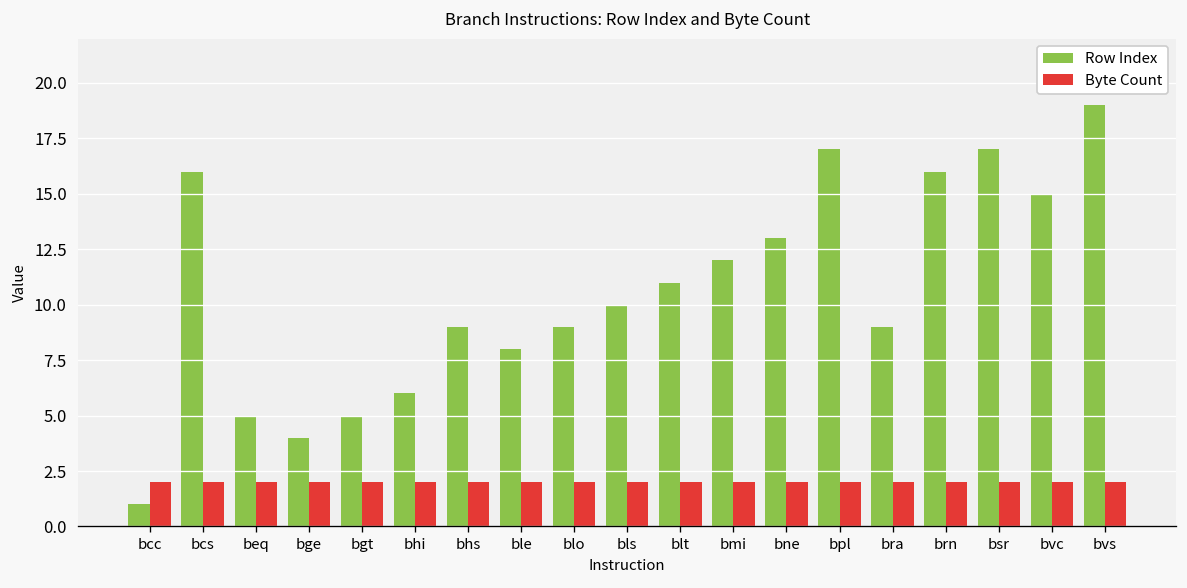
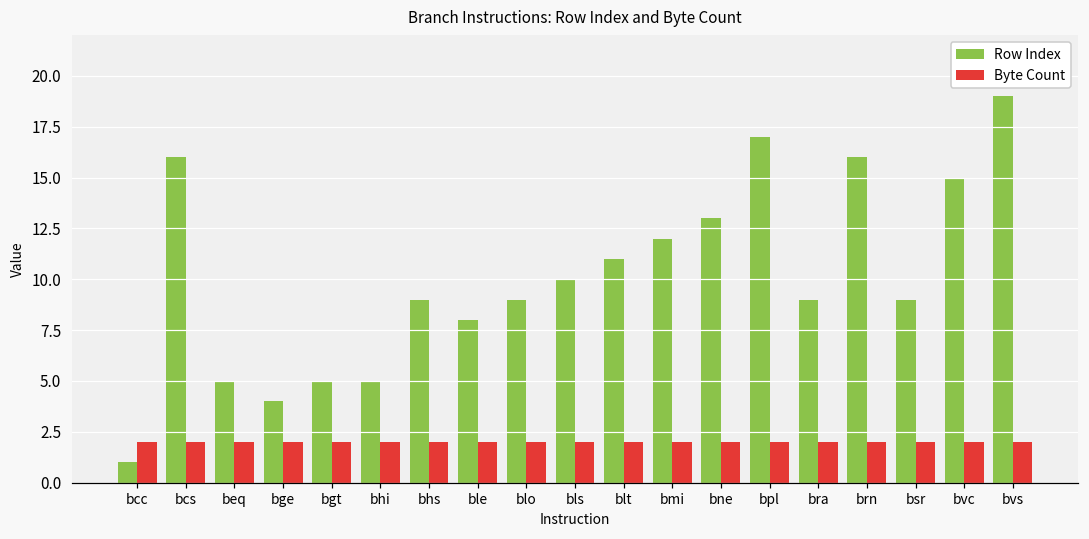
  {
    "Row Index": {
      "bcc": 1,
      "bcs": 16,
      "beq": 5,
      "bge": 4,
      "bgt": 5,
-     "bhi": 6,
+     "bhi": 5,
      "bhs": 9,
      "ble": 8,
      "blo": 9,
      "bls": 10,
      "blt": 11,
      "bmi": 12,
      "bne": 13,
      "bpl": 17,
      "bra": 9,
      "brn": 16,
-     "bsr": 17,
+     "bsr": 9,
      "bvc": 15,
      "bvs": 19
    },
    "Byte Count": {
      "bcc": 2,
      "bcs": 2,
      "beq": 2,
      "bge": 2,
      "bgt": 2,
      "bhi": 2,
      "bhs": 2,
      "ble": 2,
      "blo": 2,
      "bls": 2,
      "blt": 2,
      "bmi": 2,
      "bne": 2,
      "bpl": 2,
      "bra": 2,
      "brn": 2,
      "bsr": 2,
      "bvc": 2,
      "bvs": 2
    }
  }
